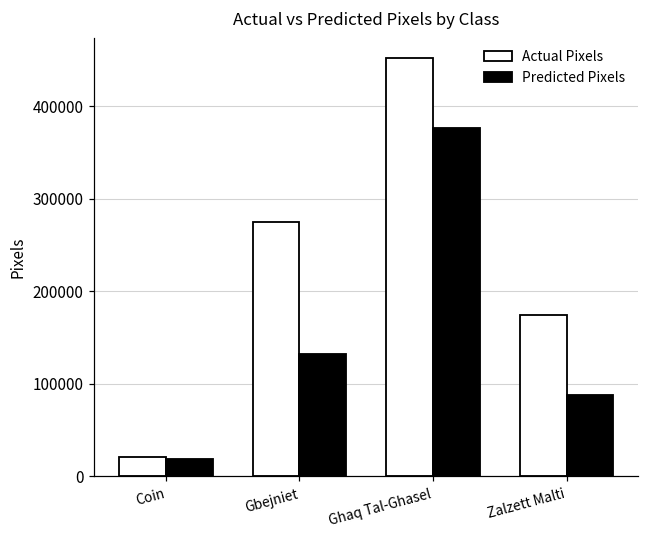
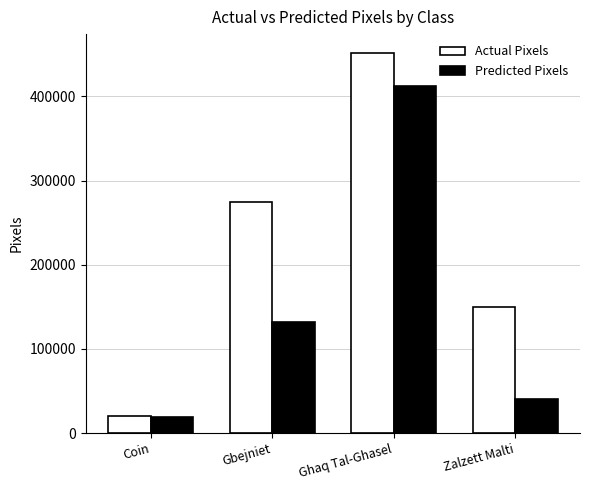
  {
    "Actual Pixels": {
      "Coin": 20000,
      "Gbejniet": 280000,
      "Ghaq Tal-Ghasel": 450000,
-     "Zalzett Malti": 170000
+     "Zalzett Malti": 150000
    },
    "Predicted Pixels": {
      "Coin": 20000,
      "Gbejniet": 130000,
-     "Ghaq Tal-Ghasel": 380000,
-     "Zalzett Malti": 90000
+     "Ghaq Tal-Ghasel": 410000,
+     "Zalzett Malti": 40000
    }
  }
